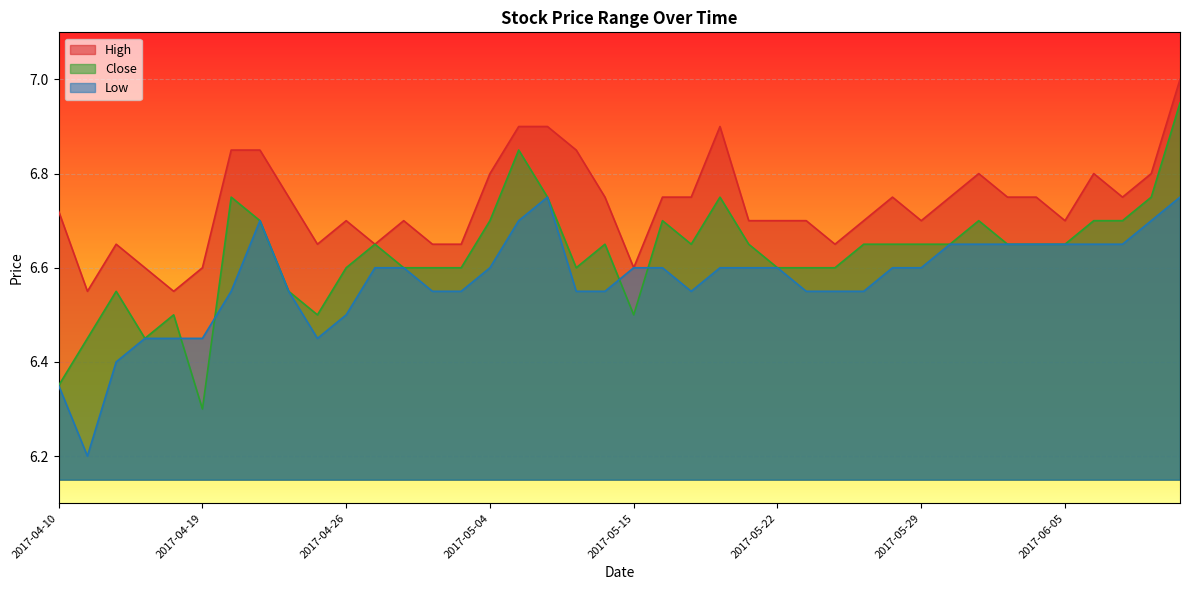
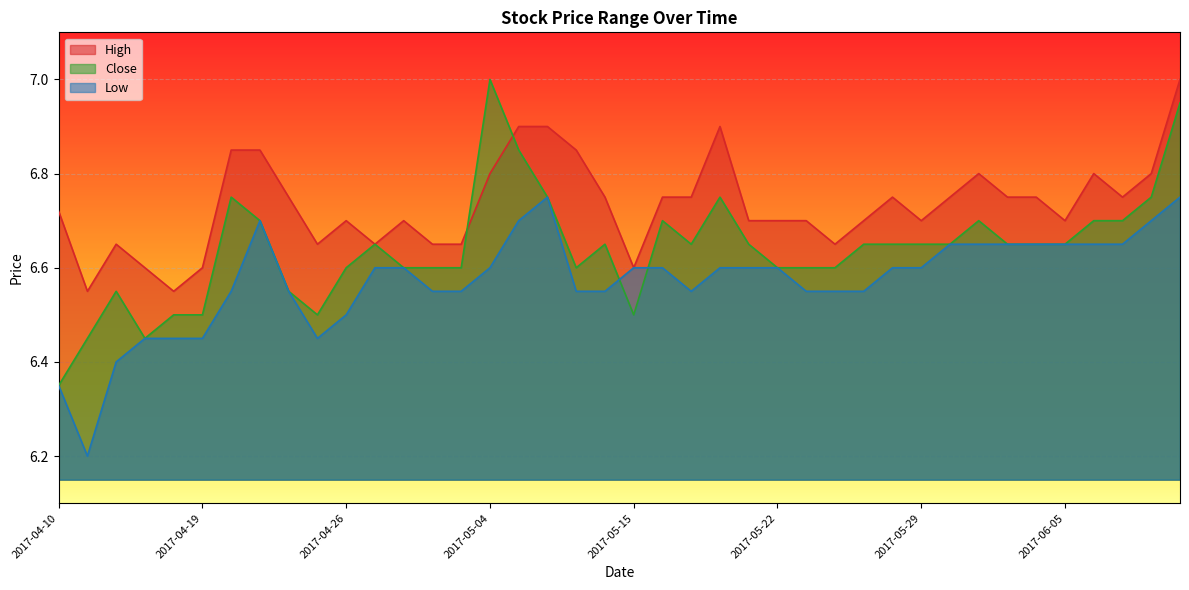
  {
    "High": {
      "2017-04-10": 6.72,
      "2017-04-19": 6.6,
      "2017-04-26": 6.7,
      "2017-05-04": 6.8,
      "2017-05-22": 6.7,
      "2017-05-29": 6.7,
      "2017-06-05": 6.7
    },
    "Close": {
-     "2017-04-19": 6.3,
+     "2017-04-19": 6.5,
      "2017-04-26": 6.6,
-     "2017-05-04": 6.7,
+     "2017-05-04": 7.0,
      "2017-05-15": 6.5,
      "2017-05-29": 6.65
    },
    "Low": {
      "2017-04-19": 6.45,
      "2017-04-26": 6.5,
      "2017-05-04": 6.6,
      "2017-05-29": 6.6
    }
  }
